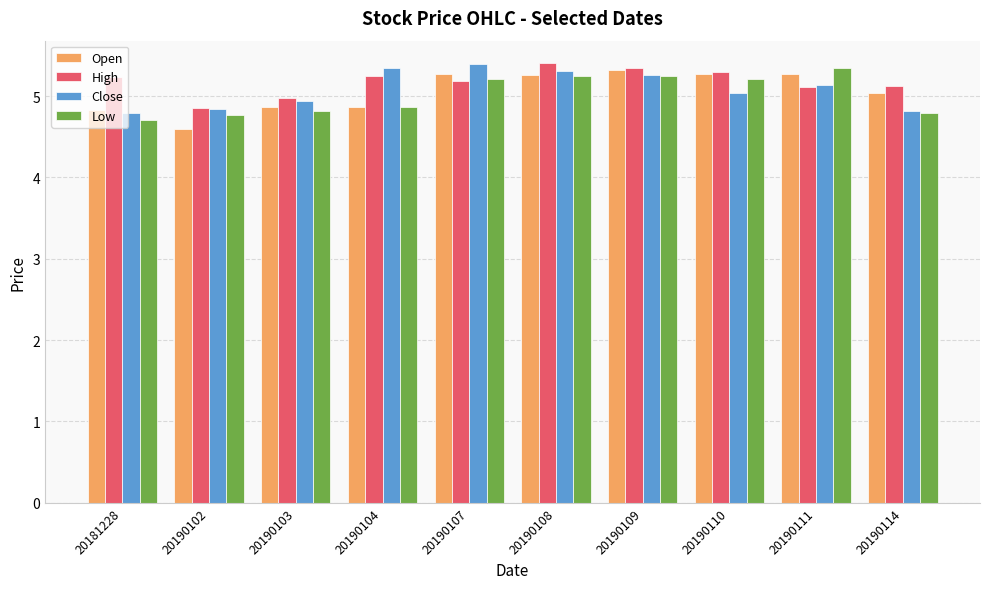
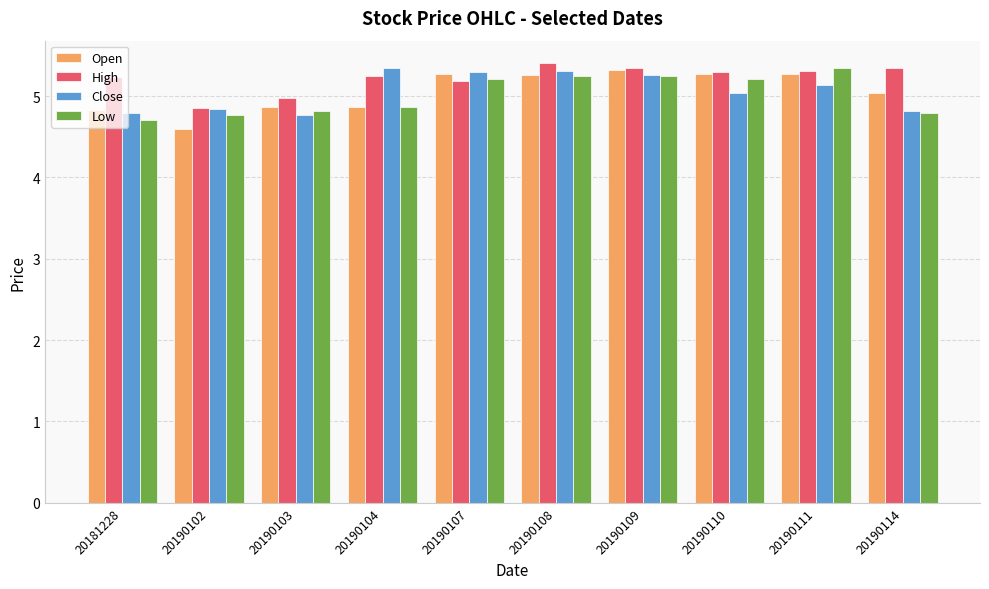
  {
    "Open": {
      "20190102": 4.6,
      "20190103": 4.9,
      "20190104": 4.9,
      "20190107": 5.3,
      "20190108": 5.3,
      "20190109": 5.3,
      "20190110": 5.3,
      "20190111": 5.3,
      "20190114": 5.0
    },
    "High": {
      "20190102": 4.9,
      "20190103": 5.0,
      "20190104": 5.3,
      "20190107": 5.2,
      "20190108": 5.4,
      "20190109": 5.4,
      "20190110": 5.3,
-     "20190111": 5.1,
-     "20190114": 5.1
+     "20190111": 5.3,
+     "20190114": 5.4
    },
    "Close": {
      "20181228": 4.8,
      "20190102": 4.8,
-     "20190103": 4.9,
+     "20190103": 4.8,
      "20190104": 5.3,
-     "20190107": 5.4,
+     "20190107": 5.3,
      "20190108": 5.3,
      "20190109": 5.3,
      "20190110": 5.0,
      "20190111": 5.1,
      "20190114": 4.8
    },
    "Low": {
      "20181228": 4.7,
      "20190102": 4.8,
      "20190103": 4.8,
      "20190104": 4.9,
      "20190107": 5.2,
      "20190108": 5.3,
      "20190109": 5.3,
      "20190110": 5.2,
      "20190111": 5.4,
      "20190114": 4.8
    }
  }
